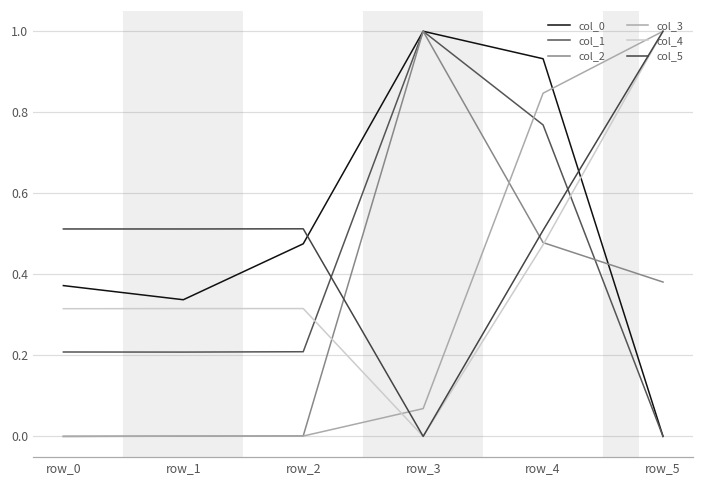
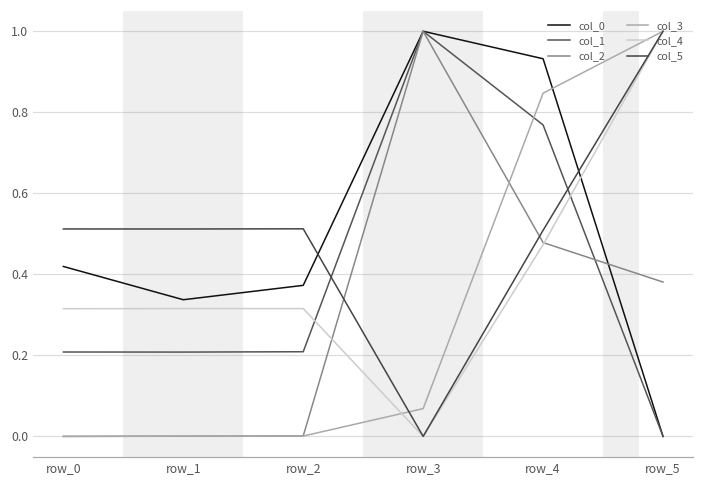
  {
    "col_0": {
-     "row_0": 0.37,
+     "row_0": 0.42,
      "row_1": 0.34,
-     "row_2": 0.48,
+     "row_2": 0.37,
      "row_4": 0.93
    }
  }
